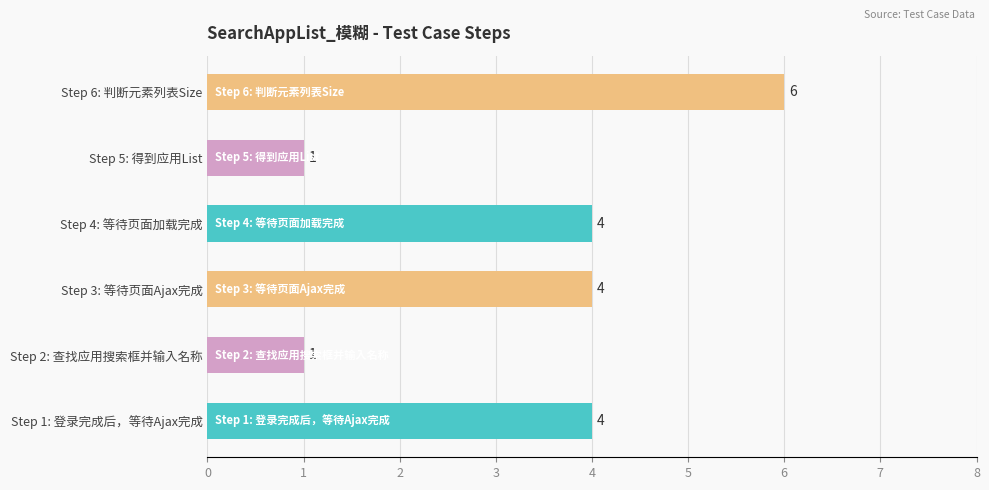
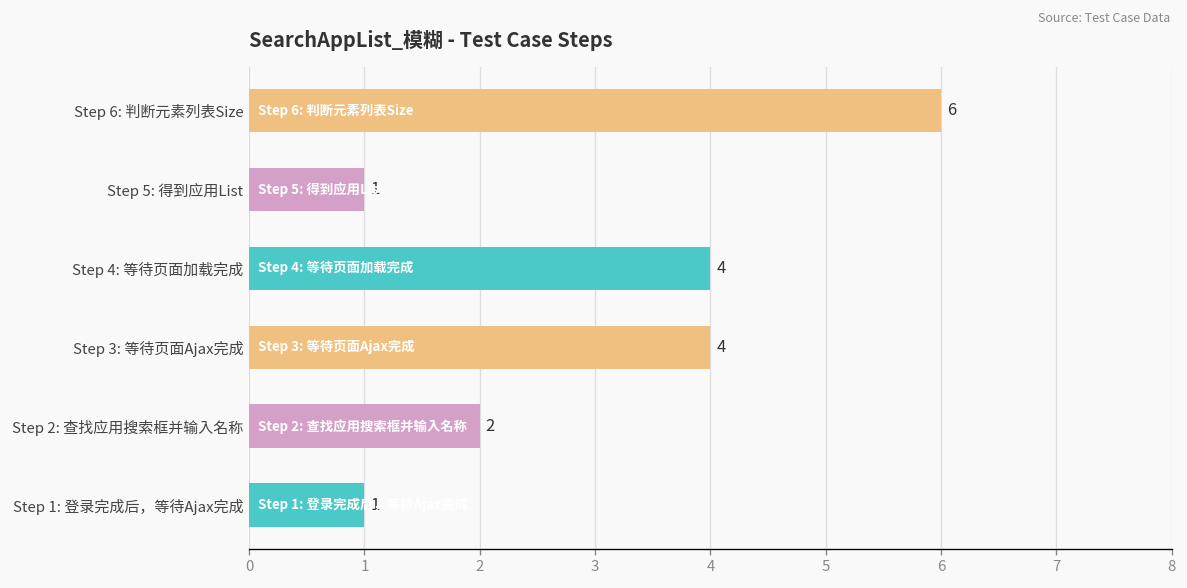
  {
    "Step 6: 判断元素列表Size": 6,
    "Step 4: 等待页面加载完成": 4,
    "Step 3: 等待页面Ajax完成": 4,
-   "Step 2: 查找应用搜索框并输入名称": 1,
-   "Step 1: 登录完成后，等待Ajax完成": 4
+   "Step 2: 查找应用搜索框并输入名称": 2,
+   "Step 1: 登录完成后，等待Ajax完成": 1
  }
